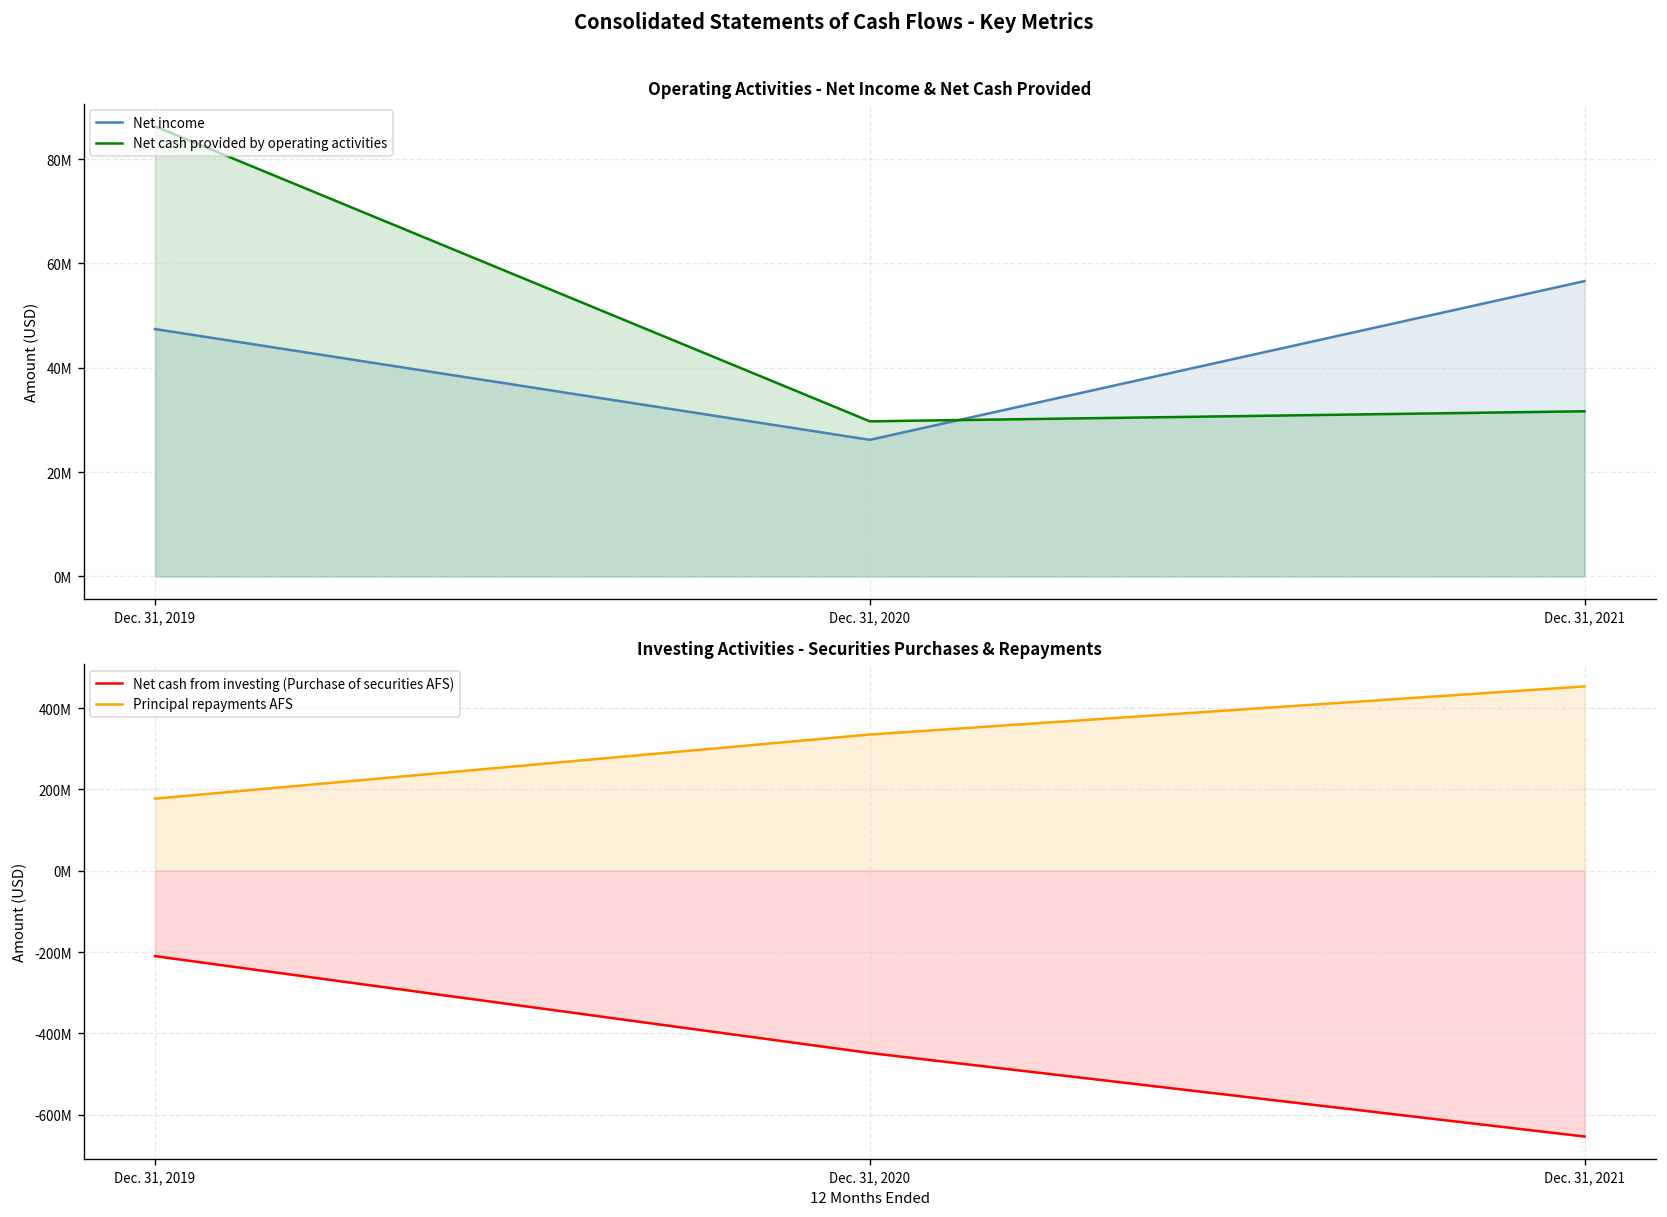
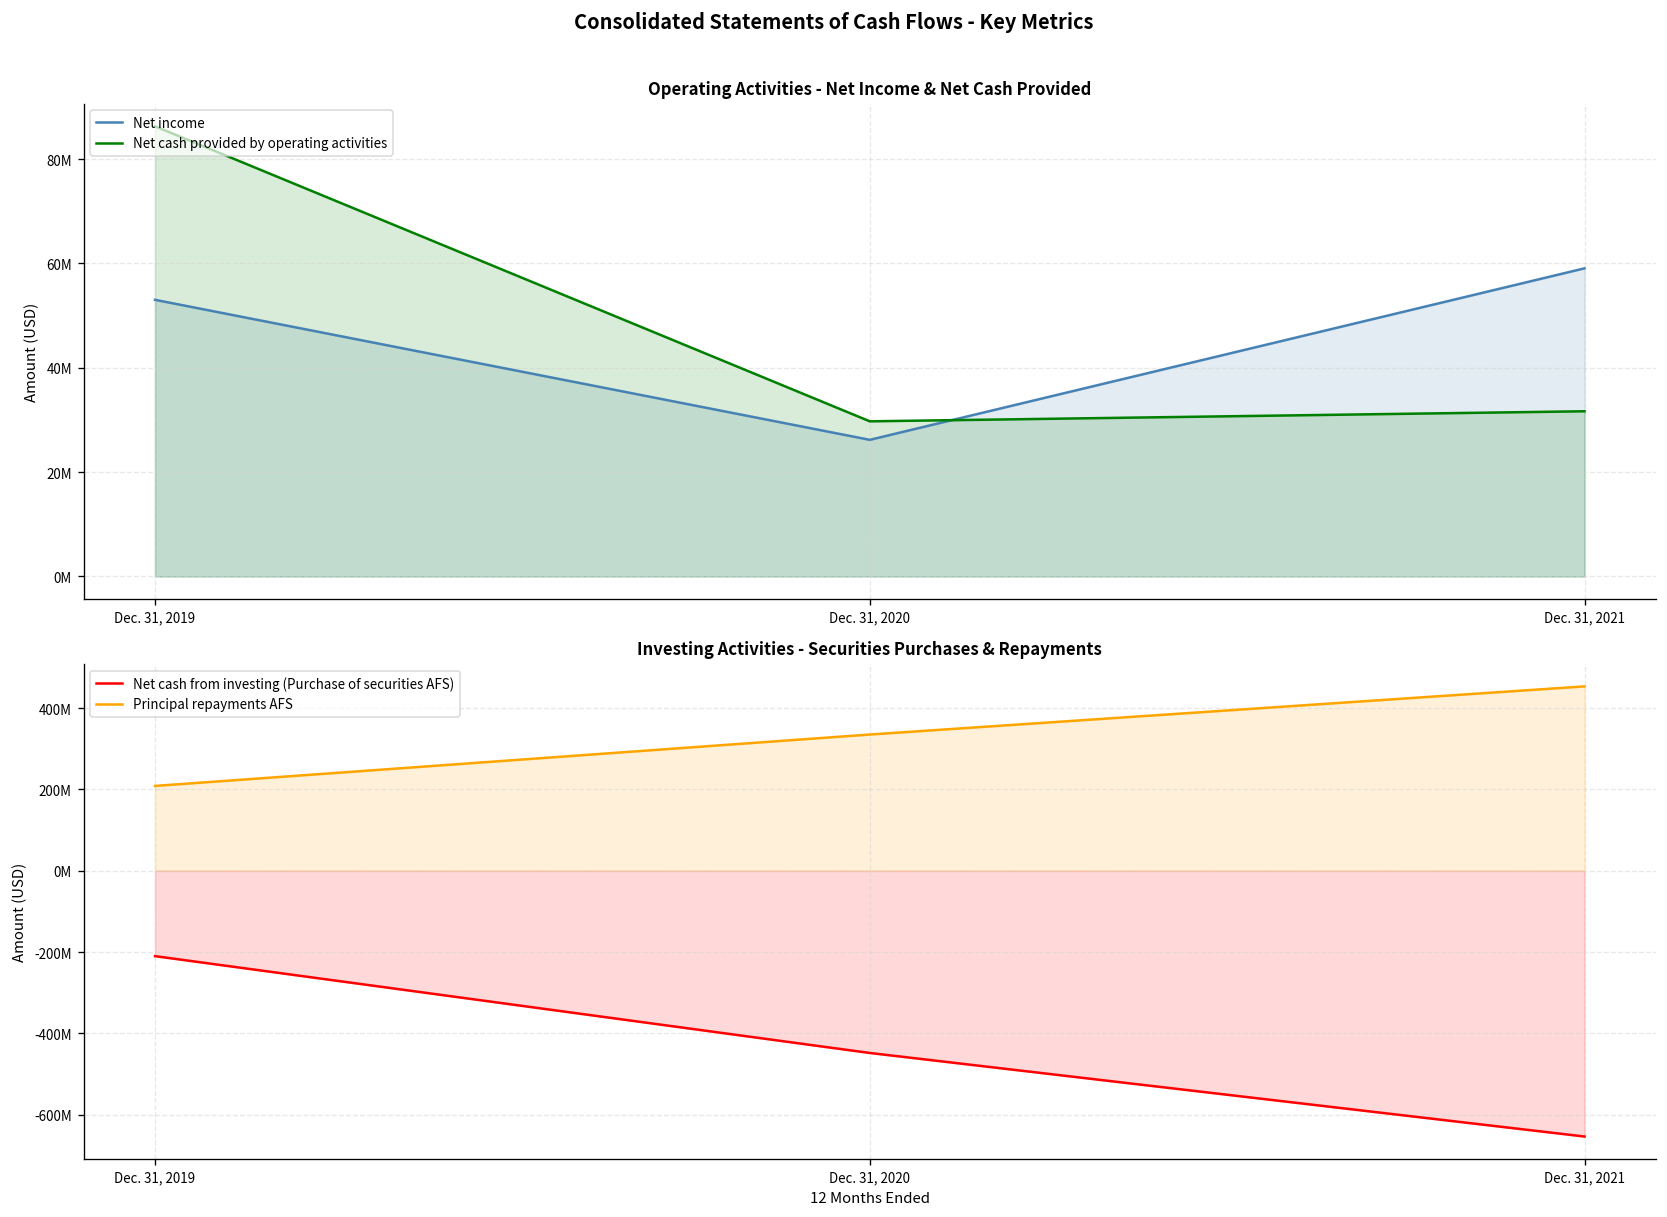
  {
    "Operating Activities - Net Income & Net Cash Provided": {
      "Net income": {
-       "Dec. 31, 2019": 47000000,
+       "Dec. 31, 2019": 53000000,
        "Dec. 31, 2020": 26000000,
-       "Dec. 31, 2021": 57000000
+       "Dec. 31, 2021": 59000000
      },
      "Net cash provided by operating activities": {
        "Dec. 31, 2020": 30000000,
        "Dec. 31, 2021": 32000000
      }
    },
    "Investing Activities - Securities Purchases & Repayments": {
      "Principal repayments AFS": {
-       "Dec. 31, 2019": 180000000,
+       "Dec. 31, 2019": 210000000,
        "Dec. 31, 2020": 340000000,
        "Dec. 31, 2021": 450000000
      }
    }
  }
